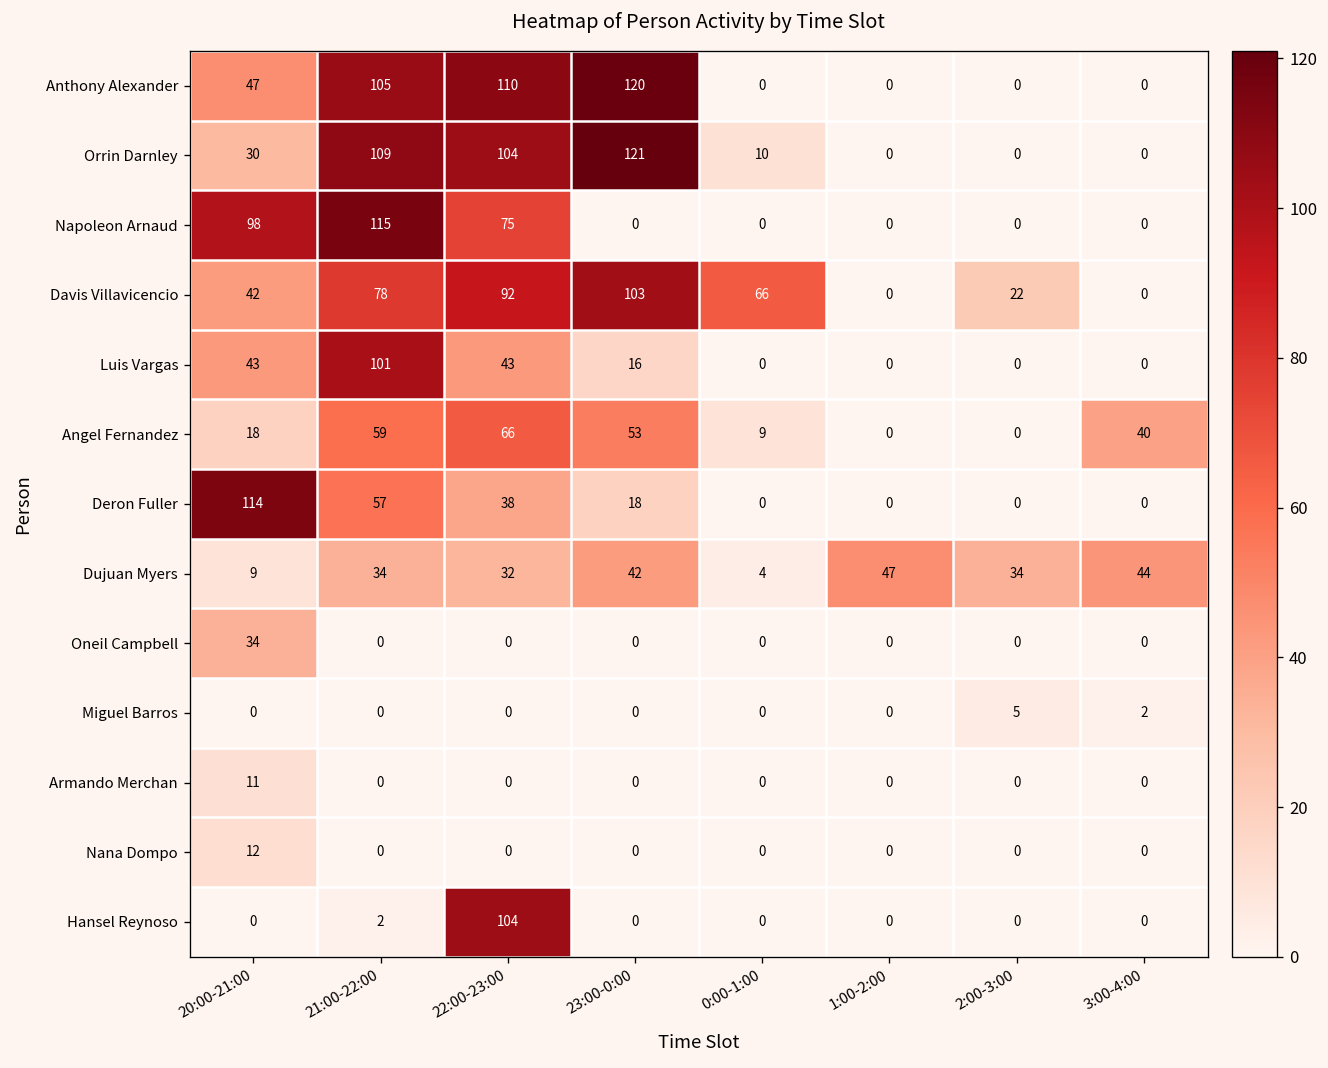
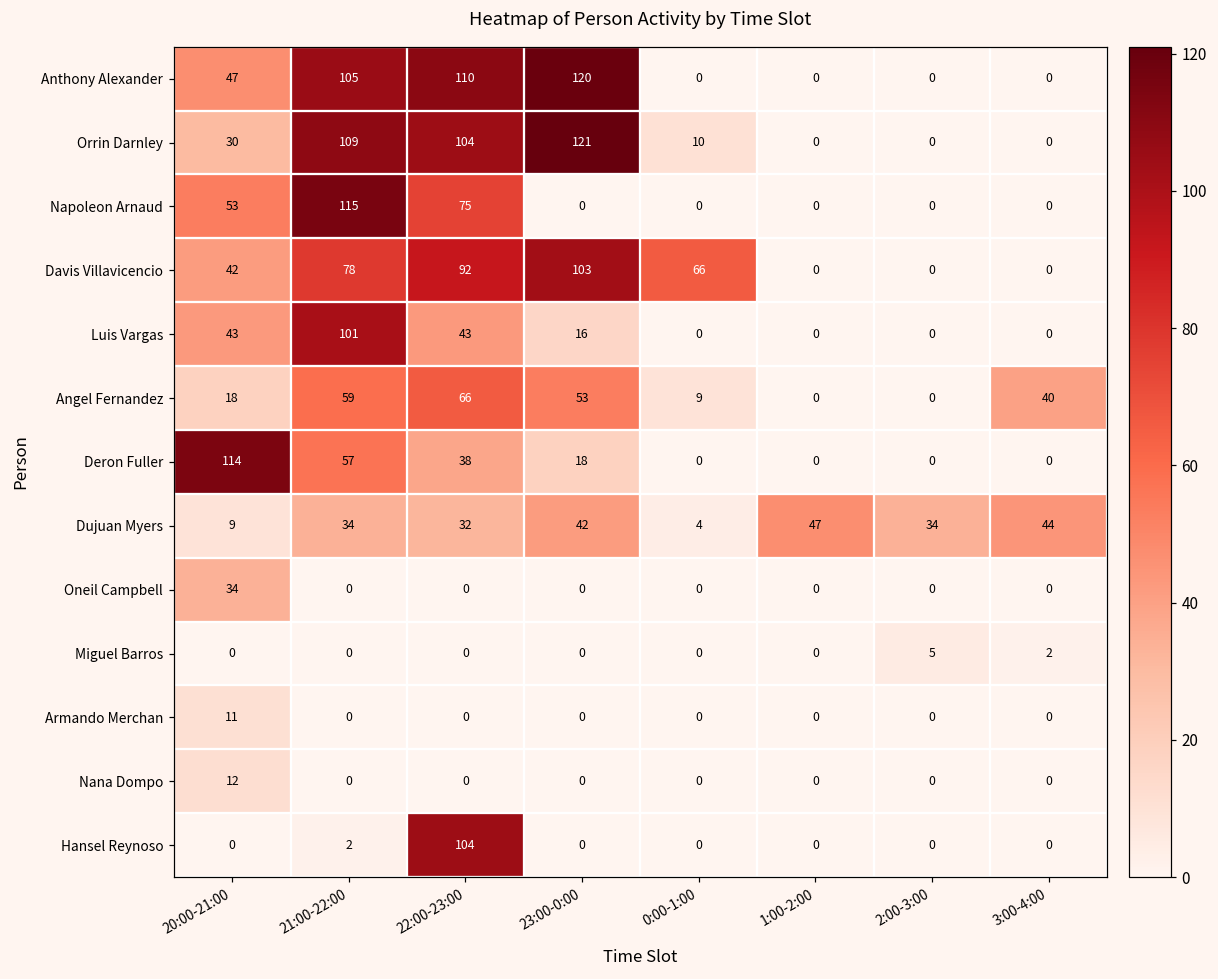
  {
    "Anthony Alexander": {
      "20:00-21:00": 47,
      "21:00-22:00": 105,
      "22:00-23:00": 110,
      "23:00-0:00": 120,
      "0:00-1:00": 0,
      "1:00-2:00": 0,
      "2:00-3:00": 0,
      "3:00-4:00": 0
    },
    "Orrin Darnley": {
      "20:00-21:00": 30,
      "21:00-22:00": 109,
      "22:00-23:00": 104,
      "23:00-0:00": 121,
      "0:00-1:00": 10,
      "1:00-2:00": 0,
      "2:00-3:00": 0,
      "3:00-4:00": 0
    },
    "Napoleon Arnaud": {
-     "20:00-21:00": 98,
+     "20:00-21:00": 53,
      "21:00-22:00": 115,
      "22:00-23:00": 75,
      "23:00-0:00": 0,
      "0:00-1:00": 0,
      "1:00-2:00": 0,
      "2:00-3:00": 0,
      "3:00-4:00": 0
    },
    "Davis Villavicencio": {
      "20:00-21:00": 42,
      "21:00-22:00": 78,
      "22:00-23:00": 92,
      "23:00-0:00": 103,
      "0:00-1:00": 66,
      "1:00-2:00": 0,
-     "2:00-3:00": 22,
+     "2:00-3:00": 0,
      "3:00-4:00": 0
    },
    "Luis Vargas": {
      "20:00-21:00": 43,
      "21:00-22:00": 101,
      "22:00-23:00": 43,
      "23:00-0:00": 16,
      "0:00-1:00": 0,
      "1:00-2:00": 0,
      "2:00-3:00": 0,
      "3:00-4:00": 0
    },
    "Angel Fernandez": {
      "20:00-21:00": 18,
      "21:00-22:00": 59,
      "22:00-23:00": 66,
      "23:00-0:00": 53,
      "0:00-1:00": 9,
      "1:00-2:00": 0,
      "2:00-3:00": 0,
      "3:00-4:00": 40
    },
    "Deron Fuller": {
      "20:00-21:00": 114,
      "21:00-22:00": 57,
      "22:00-23:00": 38,
      "23:00-0:00": 18,
      "0:00-1:00": 0,
      "1:00-2:00": 0,
      "2:00-3:00": 0,
      "3:00-4:00": 0
    },
    "Dujuan Myers": {
      "20:00-21:00": 9,
      "21:00-22:00": 34,
      "22:00-23:00": 32,
      "23:00-0:00": 42,
      "0:00-1:00": 4,
      "1:00-2:00": 47,
      "2:00-3:00": 34,
      "3:00-4:00": 44
    },
    "Oneil Campbell": {
      "20:00-21:00": 34,
      "21:00-22:00": 0,
      "22:00-23:00": 0,
      "23:00-0:00": 0,
      "0:00-1:00": 0,
      "1:00-2:00": 0,
      "2:00-3:00": 0,
      "3:00-4:00": 0
    },
    "Miguel Barros": {
      "20:00-21:00": 0,
      "21:00-22:00": 0,
      "22:00-23:00": 0,
      "23:00-0:00": 0,
      "0:00-1:00": 0,
      "1:00-2:00": 0,
      "2:00-3:00": 5,
      "3:00-4:00": 2
    },
    "Armando Merchan": {
      "20:00-21:00": 11,
      "21:00-22:00": 0,
      "22:00-23:00": 0,
      "23:00-0:00": 0,
      "0:00-1:00": 0,
      "1:00-2:00": 0,
      "2:00-3:00": 0,
      "3:00-4:00": 0
    },
    "Nana Dompo": {
      "20:00-21:00": 12,
      "21:00-22:00": 0,
      "22:00-23:00": 0,
      "23:00-0:00": 0,
      "0:00-1:00": 0,
      "1:00-2:00": 0,
      "2:00-3:00": 0,
      "3:00-4:00": 0
    },
    "Hansel Reynoso": {
      "20:00-21:00": 0,
      "21:00-22:00": 2,
      "22:00-23:00": 104,
      "23:00-0:00": 0,
      "0:00-1:00": 0,
      "1:00-2:00": 0,
      "2:00-3:00": 0,
      "3:00-4:00": 0
    }
  }
